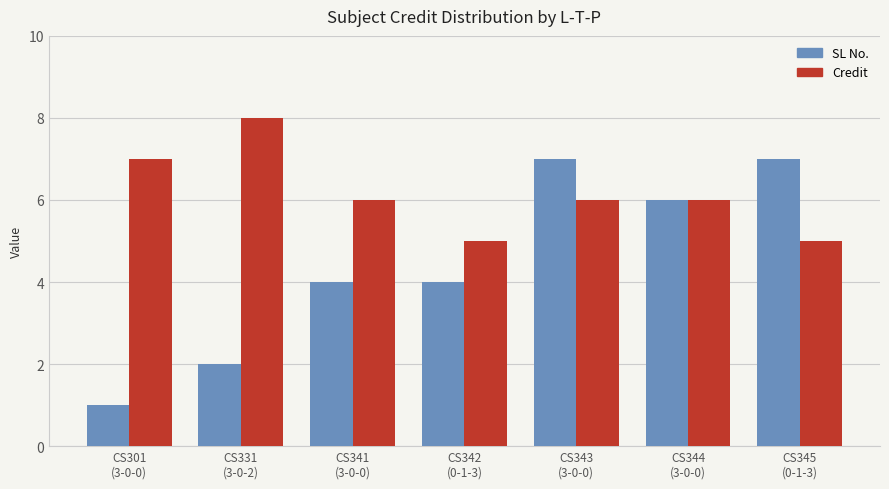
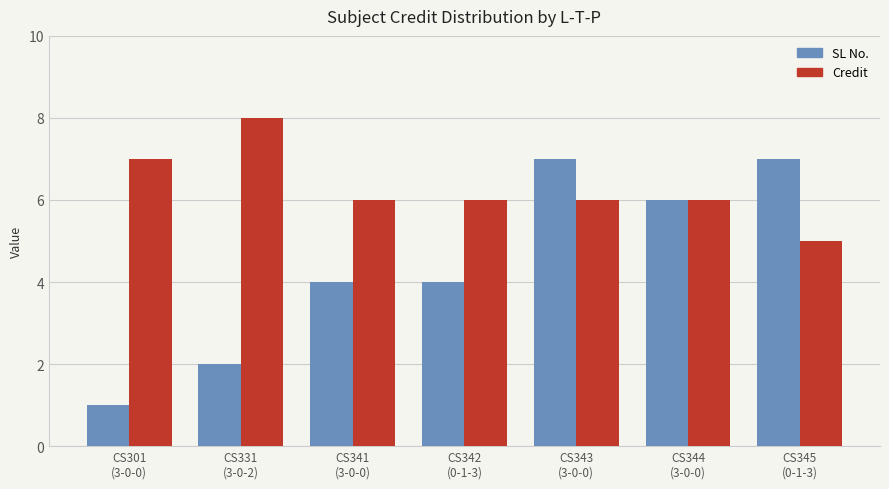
  {
    "SL No.": {
      "CS301 (3-0-0)": 1,
      "CS331 (3-0-2)": 2,
      "CS341 (3-0-0)": 4,
      "CS342 (0-1-3)": 4,
      "CS343 (3-0-0)": 7,
      "CS344 (3-0-0)": 6,
      "CS345 (0-1-3)": 7
    },
    "Credit": {
      "CS301 (3-0-0)": 7,
      "CS331 (3-0-2)": 8,
      "CS341 (3-0-0)": 6,
-     "CS342 (0-1-3)": 5,
+     "CS342 (0-1-3)": 6,
      "CS343 (3-0-0)": 6,
      "CS344 (3-0-0)": 6,
      "CS345 (0-1-3)": 5
    }
  }
